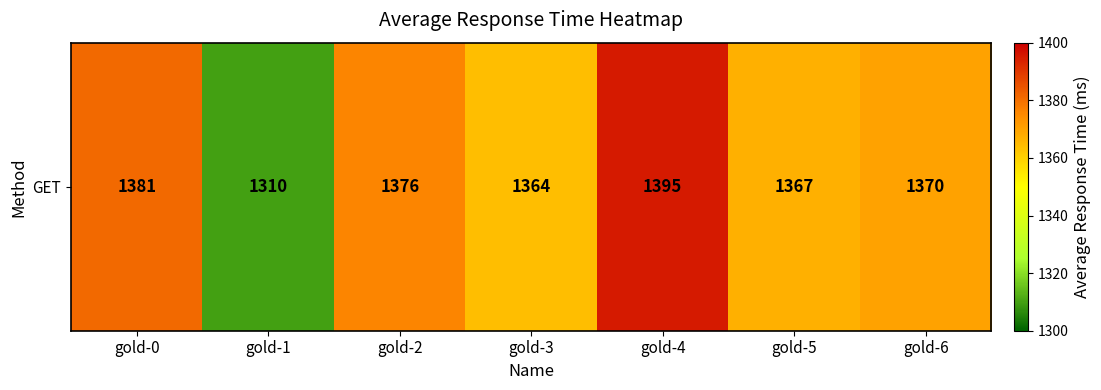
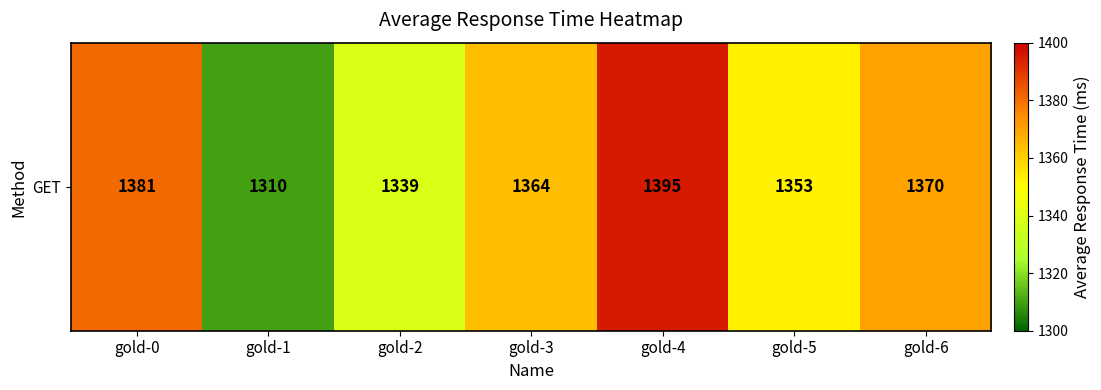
  {
    "GET": {
      "gold-0": 1381,
      "gold-1": 1310,
-     "gold-2": 1376,
+     "gold-2": 1339,
      "gold-3": 1364,
      "gold-4": 1395,
-     "gold-5": 1367,
+     "gold-5": 1353,
      "gold-6": 1370
    }
  }
